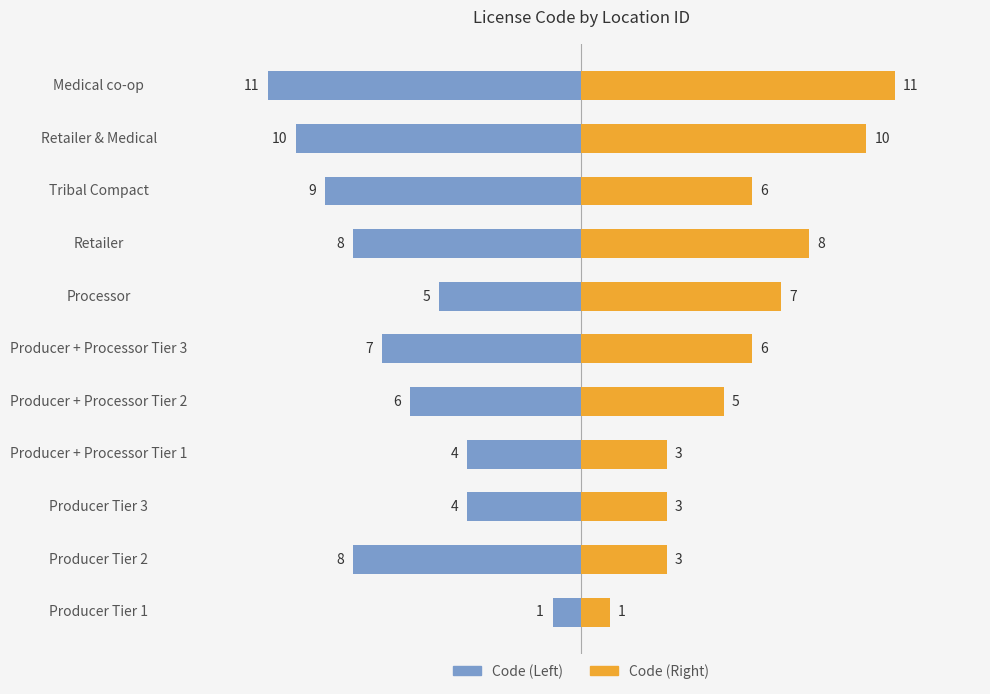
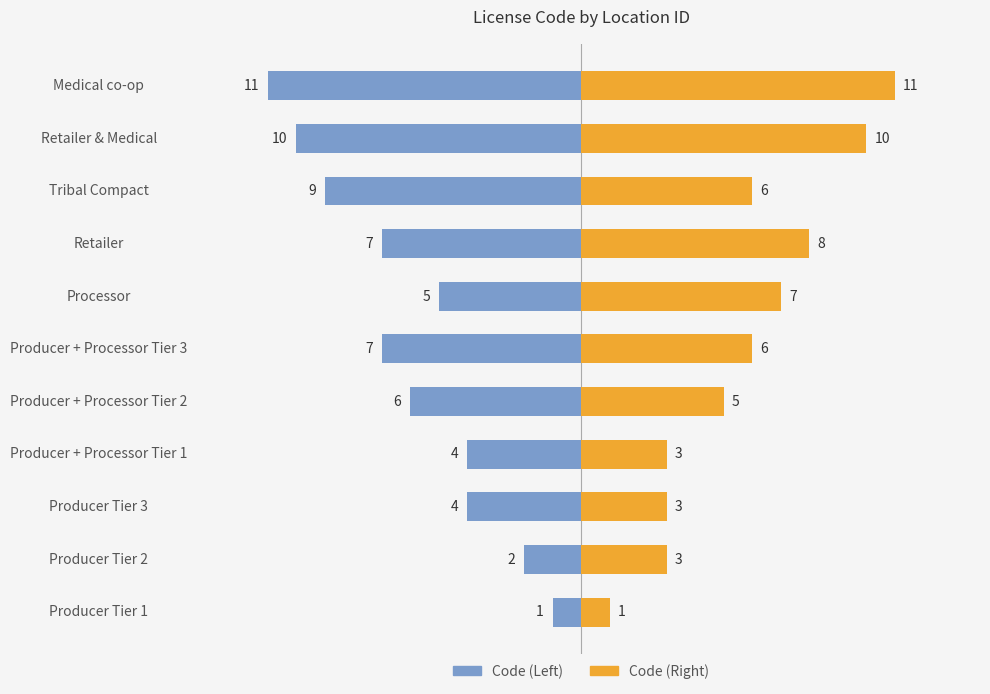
  {
    "Code (Left)": {
-     "Retailer": 8,
-     "Producer Tier 2": 8
+     "Retailer": 7,
+     "Producer Tier 2": 2
    },
    "Code (Right)": {
      "Medical co-op": 11,
      "Retailer & Medical": 10,
      "Tribal Compact": 6,
      "Retailer": 8,
      "Processor": 7,
      "Producer + Processor Tier 3": 6,
      "Producer + Processor Tier 2": 5,
      "Producer + Processor Tier 1": 3,
      "Producer Tier 3": 3,
      "Producer Tier 2": 3,
      "Producer Tier 1": 1
    }
  }
